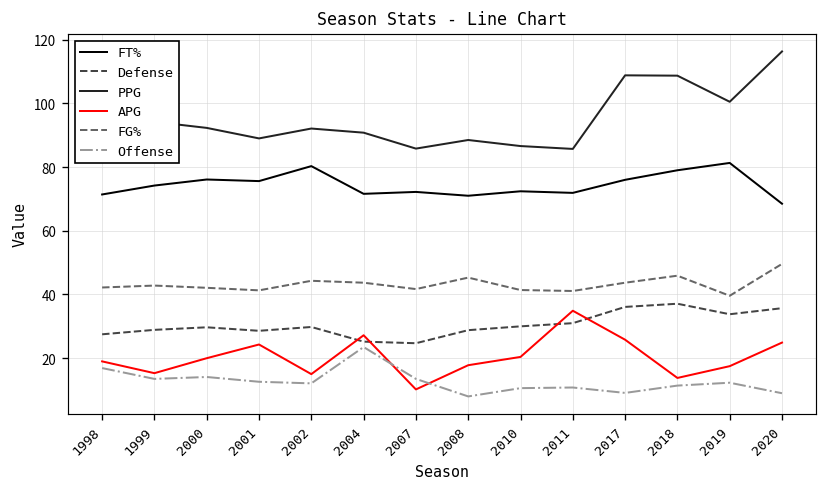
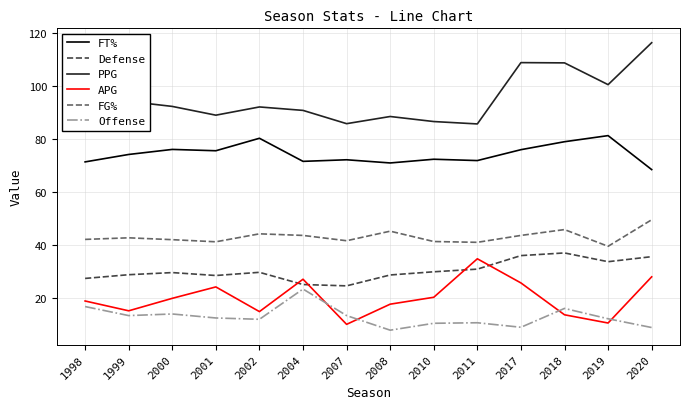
  {
    "APG": {
      "1998": 19,
      "1999": 15,
      "2000": 20,
      "2001": 24,
      "2002": 15,
      "2004": 27,
      "2007": 10,
      "2008": 18,
      "2010": 20,
      "2011": 35,
      "2017": 26,
      "2018": 14,
-     "2019": 18,
-     "2020": 25
+     "2019": 11,
+     "2020": 28
    },
    "Offense": {
      "1998": 17,
      "1999": 14,
      "2000": 14,
      "2001": 13,
      "2002": 12,
      "2004": 24,
      "2007": 14,
      "2008": 8,
      "2010": 11,
      "2011": 11,
      "2017": 9,
-     "2018": 11,
+     "2018": 16,
      "2019": 12,
      "2020": 9
    }
  }
